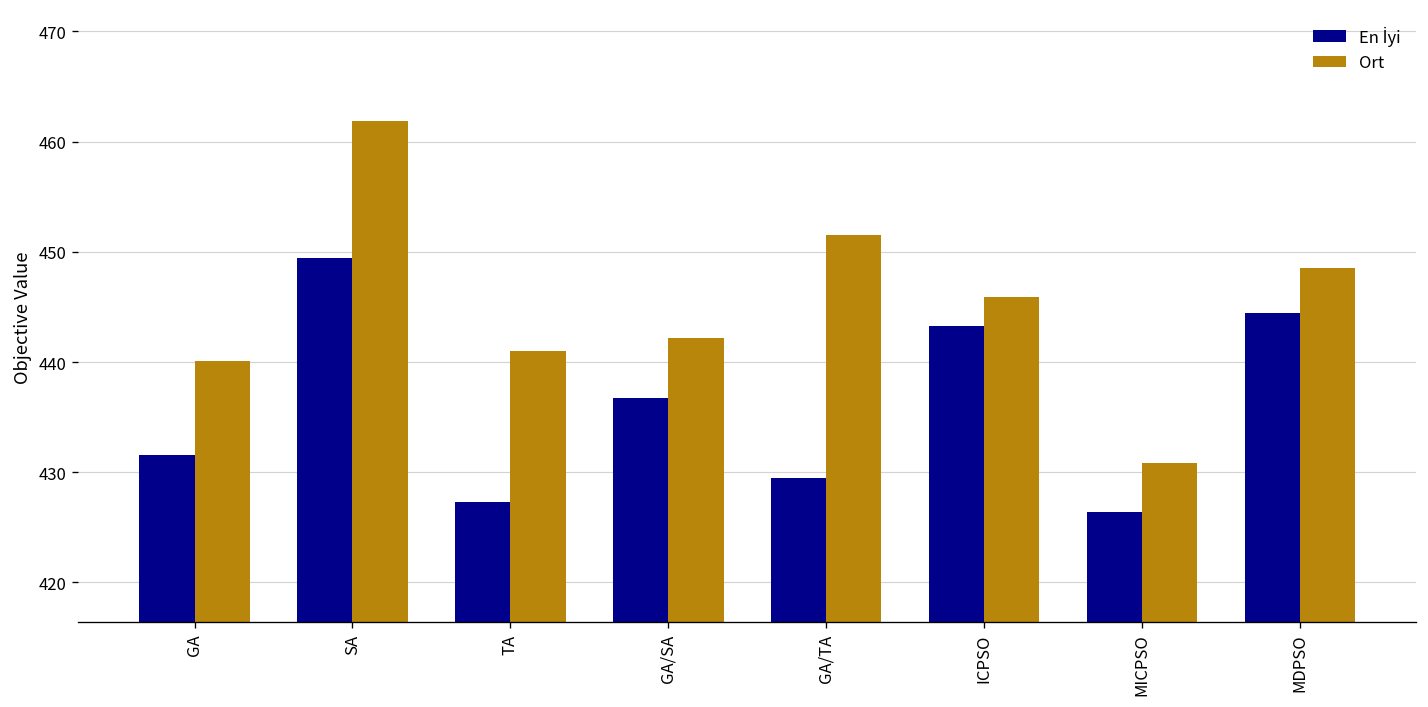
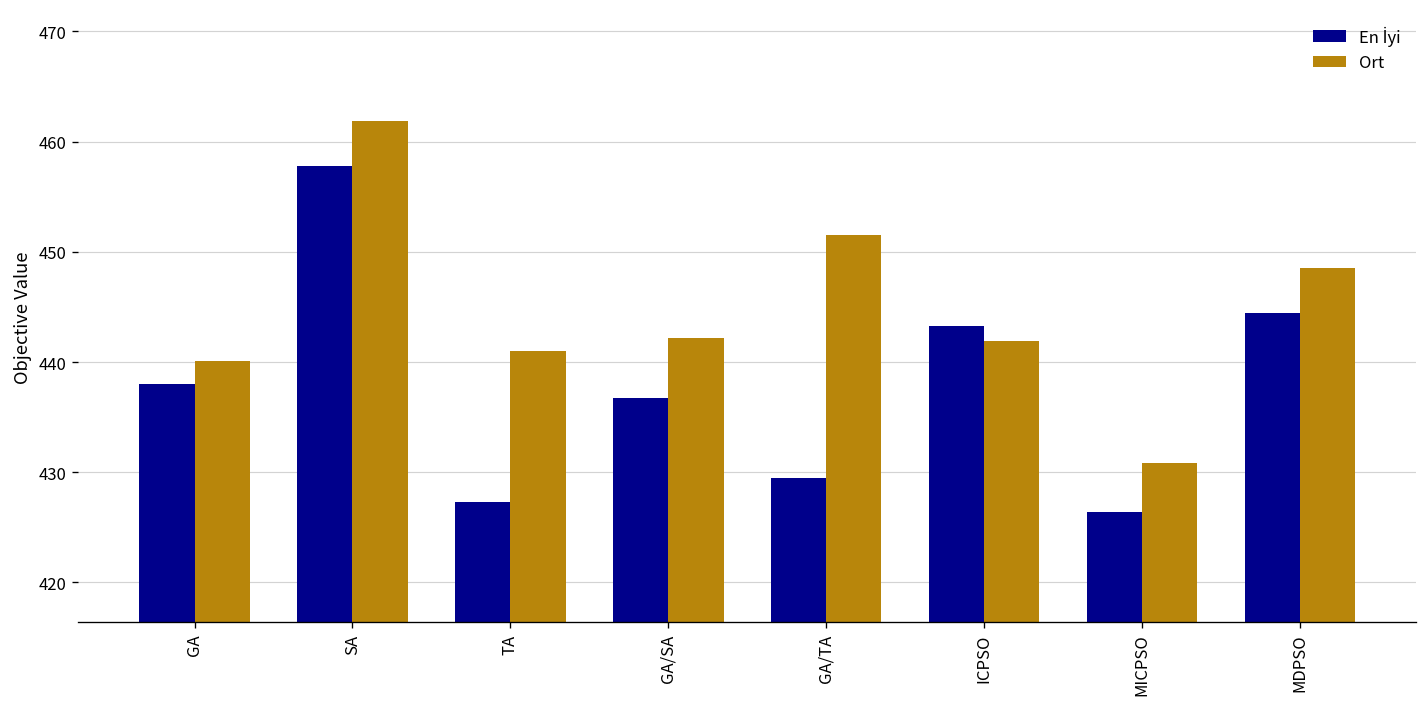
  {
    "En İyi": {
-     "GA": 432,
-     "SA": 449,
+     "GA": 438,
+     "SA": 458,
      "TA": 427,
      "GA/SA": 437,
      "GA/TA": 429,
      "ICPSO": 443,
      "MICPSO": 426,
      "MDPSO": 444
    },
    "Ort": {
      "GA": 440,
      "SA": 462,
      "TA": 441,
      "GA/SA": 442,
      "GA/TA": 452,
-     "ICPSO": 446,
+     "ICPSO": 442,
      "MICPSO": 431,
      "MDPSO": 449
    }
  }
